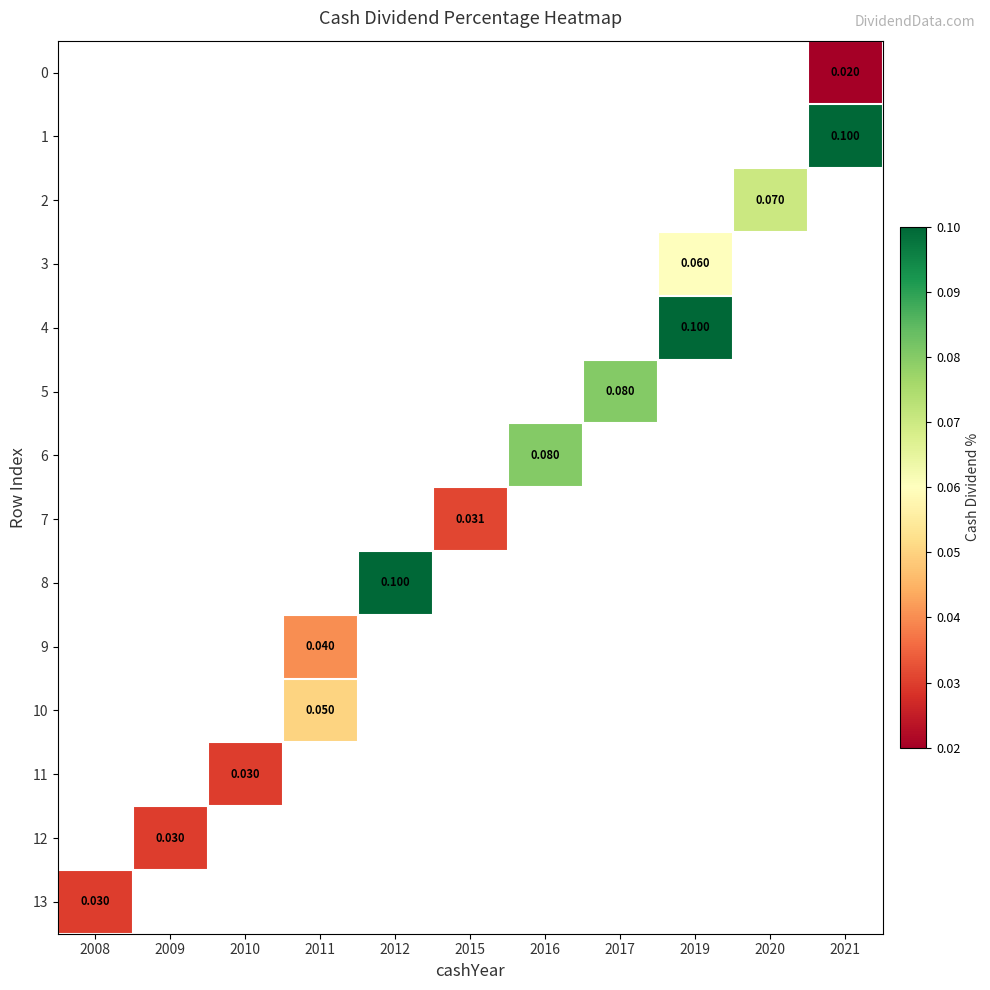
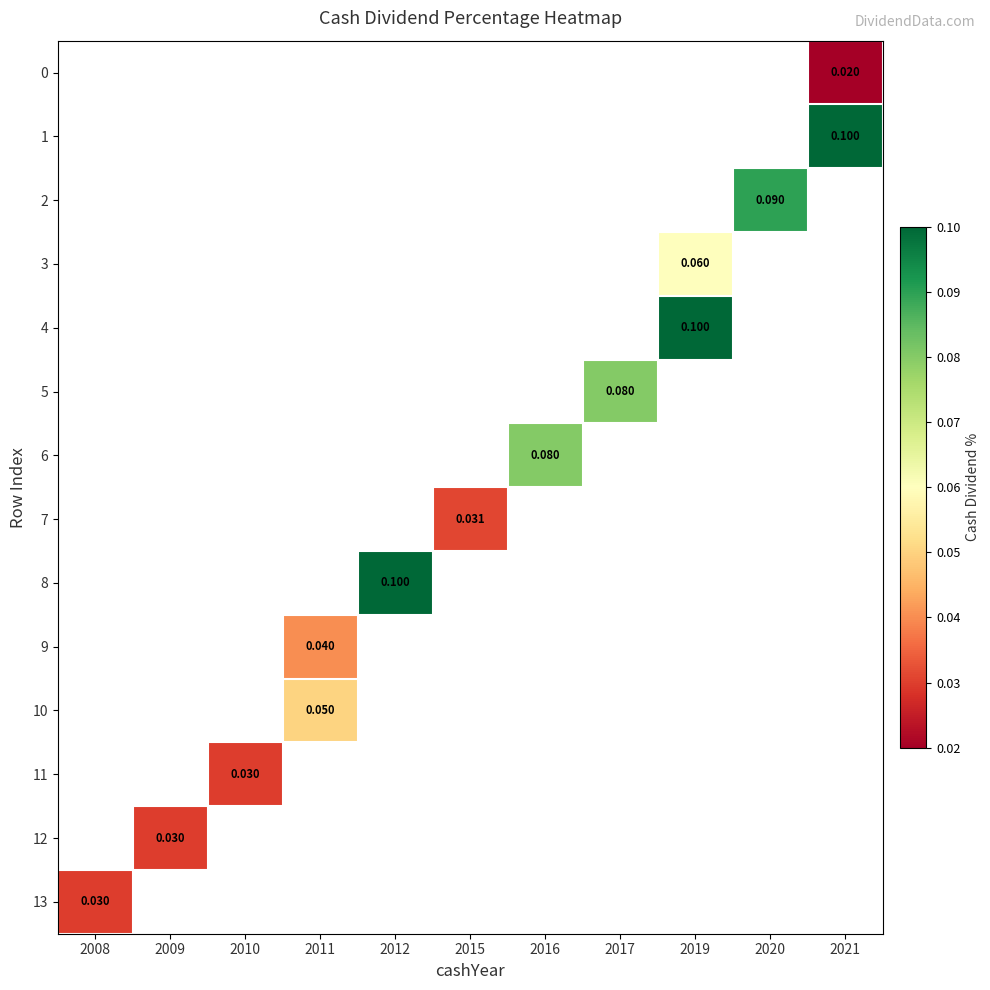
  {
    "0": {
      "2021": 0.020
    },
    "1": {
      "2021": 0.100
    },
    "2": {
-     "2020": 0.070
+     "2020": 0.090
    },
    "3": {
      "2019": 0.060
    },
    "4": {
      "2019": 0.100
    },
    "5": {
      "2017": 0.080
    },
    "6": {
      "2016": 0.080
    },
    "7": {
      "2015": 0.031
    },
    "8": {
      "2012": 0.100
    },
    "9": {
      "2011": 0.040
    },
    "10": {
      "2011": 0.050
    },
    "11": {
      "2010": 0.030
    },
    "12": {
      "2009": 0.030
    },
    "13": {
      "2008": 0.030
    }
  }
